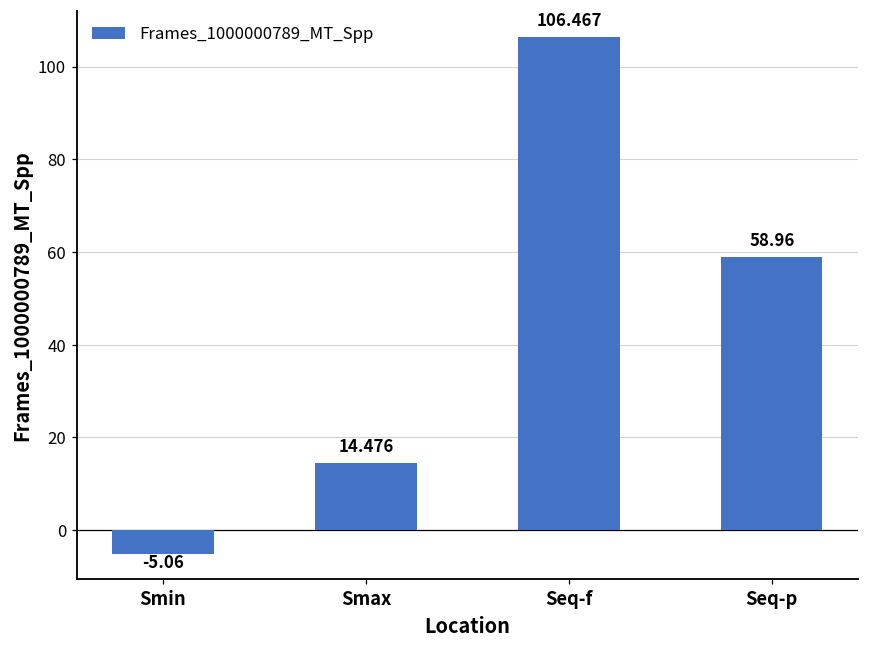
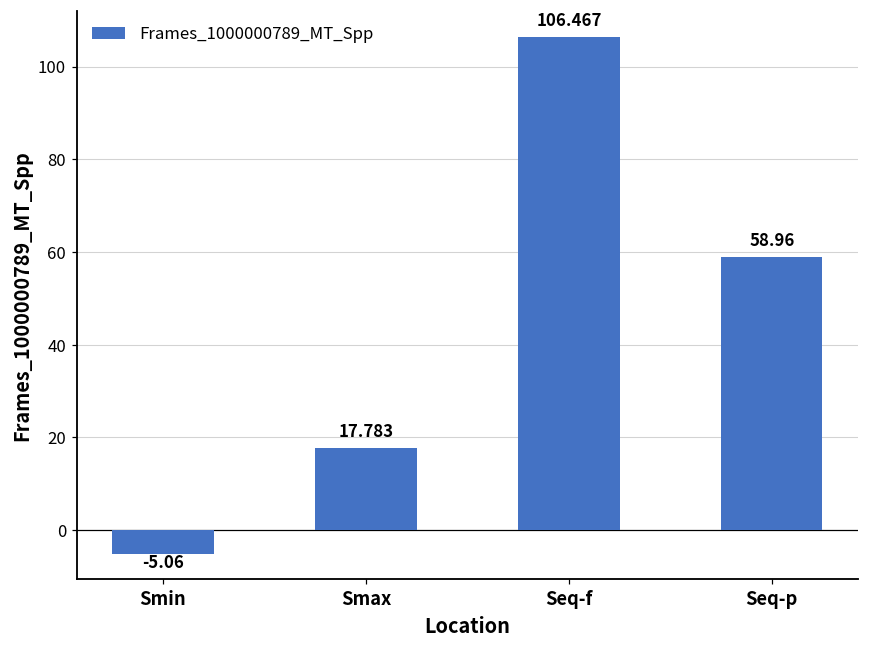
  {
    "Smin": -5.06,
-   "Smax": 14.476,
+   "Smax": 17.783,
    "Seq-f": 106.467,
    "Seq-p": 58.96
  }
